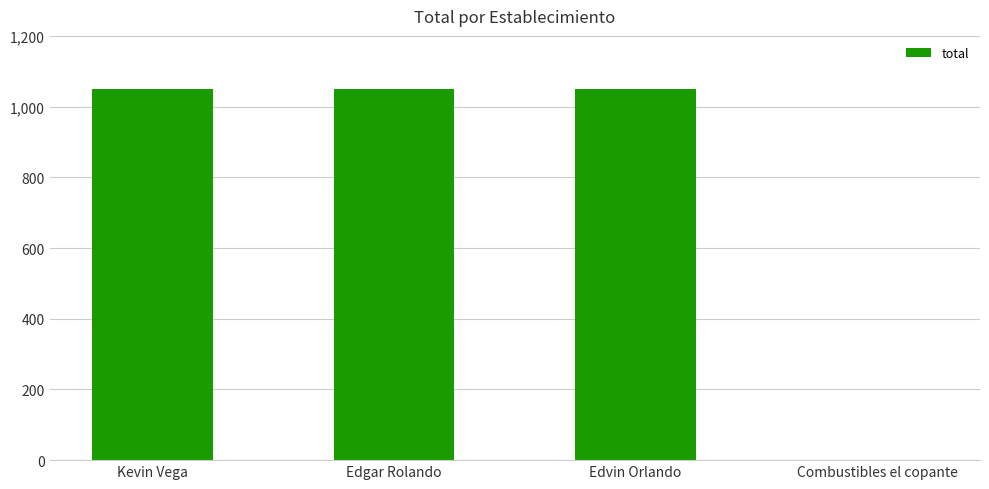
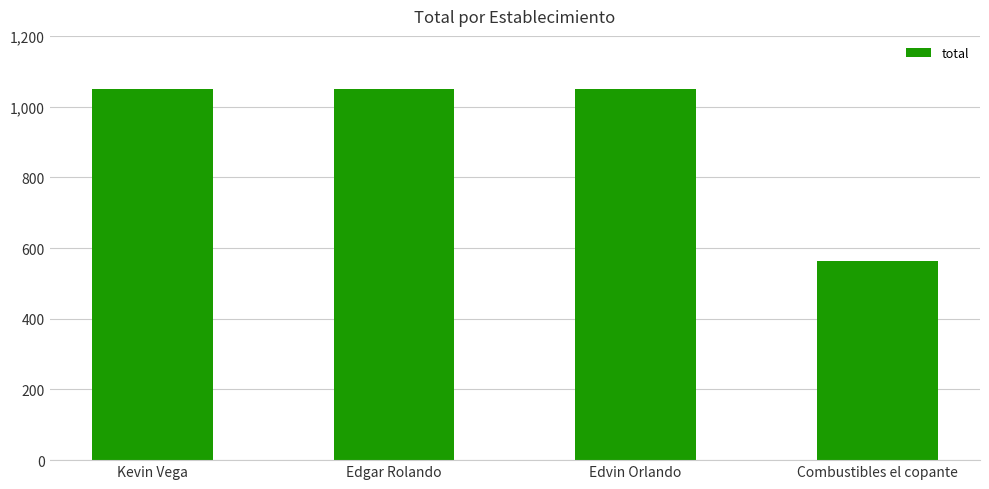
  {
    "Kevin Vega": "1,050",
    "Edgar Rolando": "1,050",
    "Edvin Orlando": "1,050",
-   "Combustibles el copante": "0"
+   "Combustibles el copante": "560"
  }
